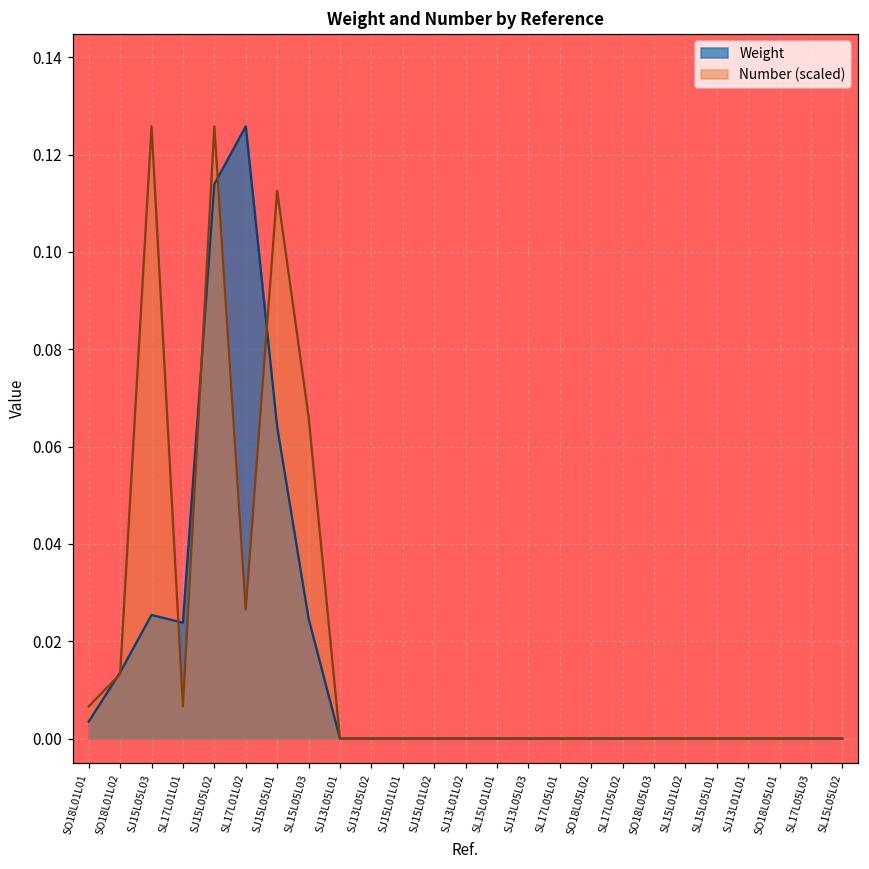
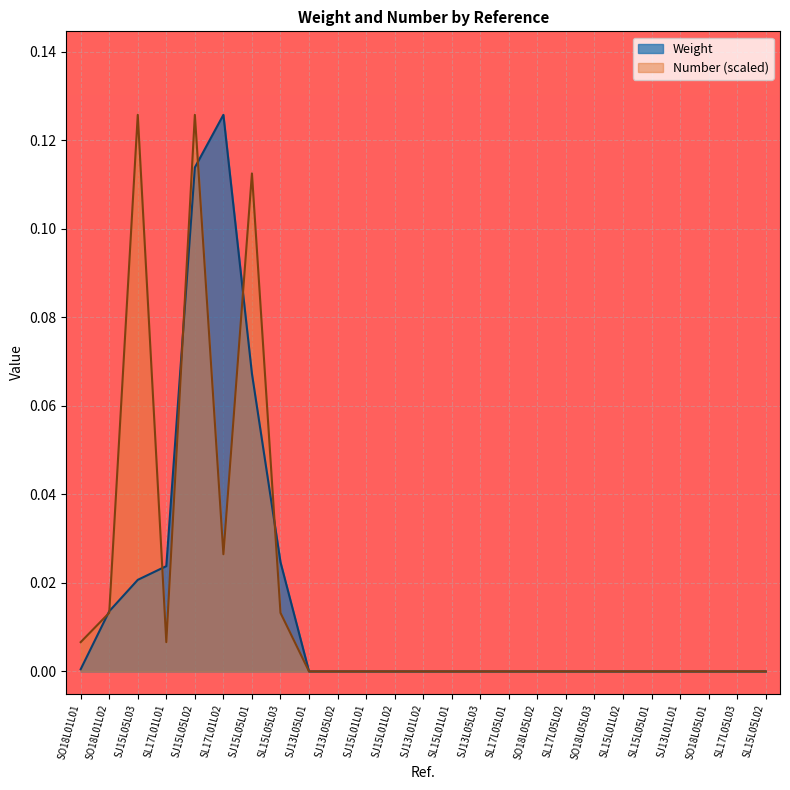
  {
    "Weight": {
-     "SO18L01L01": 0.004,
-     "SJ15L05L03": 0.025,
+     "SO18L01L01": 0.001,
+     "SJ15L05L03": 0.021,
      "SL17L01L01": 0.024,
      "SJ15L05L02": 0.114,
      "SL17L01L02": 0.126,
-     "SJ15L05L01": 0.064,
+     "SJ15L05L01": 0.067,
      "SL15L05L03": 0.025
    },
    "Number (scaled)": {
      "SO18L01L01": 0.007,
      "SJ15L05L03": 0.126,
      "SL17L01L01": 0.007,
      "SJ15L05L02": 0.126,
      "SL17L01L02": 0.026,
      "SJ15L05L01": 0.113,
-     "SL15L05L03": 0.066
+     "SL15L05L03": 0.013
    }
  }
